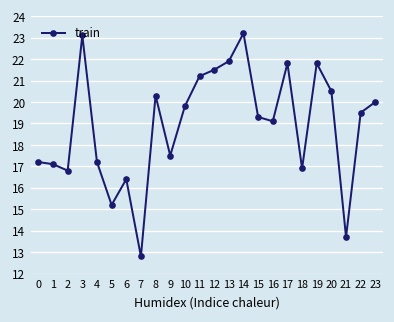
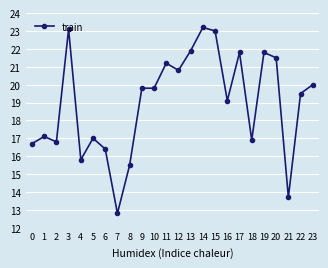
  {
-   "0": 17.2,
+   "0": 16.7,
    "1": 17.1,
    "2": 16.8,
    "3": 23.1,
-   "4": 17.2,
-   "5": 15.2,
+   "4": 15.8,
+   "5": 17.0,
    "6": 16.4,
    "7": 12.8,
-   "8": 20.3,
-   "9": 17.5,
+   "8": 15.5,
+   "9": 19.8,
    "10": 19.8,
    "11": 21.2,
-   "12": 21.5,
+   "12": 20.8,
    "13": 21.9,
    "14": 23.2,
-   "15": 19.3,
+   "15": 23.0,
    "16": 19.1,
    "17": 21.8,
    "18": 16.9,
    "19": 21.8,
-   "20": 20.5,
+   "20": 21.5,
    "21": 13.7,
    "22": 19.5,
    "23": 20.0
  }
